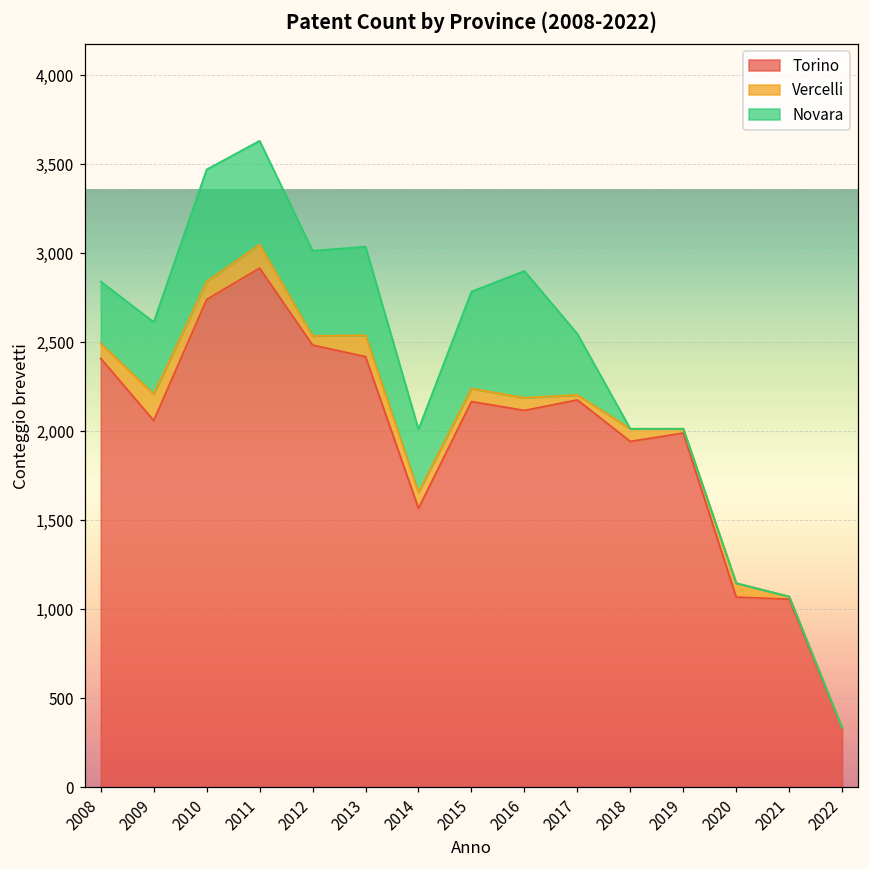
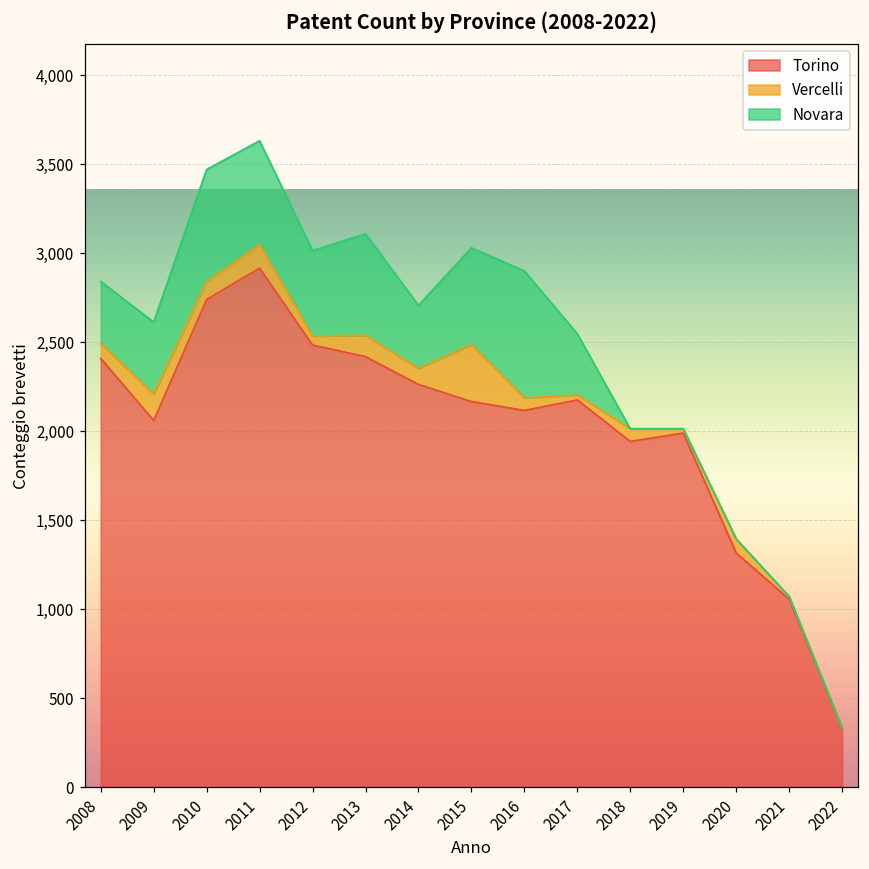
  {
    "Torino": {
      "2008": "2,410",
      "2009": "2,060",
      "2010": "2,740",
      "2011": "2,920",
      "2012": "2,480",
      "2013": "2,420",
-     "2014": "1,570",
+     "2014": "2,260",
      "2015": "2,170",
      "2016": "2,120",
      "2017": "2,180",
      "2018": "1,940",
      "2019": "1,990",
-     "2020": "1,070"
+     "2020": "1,320"
    },
    "Vercelli": {
      "2008": "80",
      "2009": "150",
      "2010": "100",
      "2011": "130",
      "2012": "50",
      "2013": "120",
      "2014": "90",
-     "2015": "70",
+     "2015": "320",
      "2016": "70",
      "2017": "30"
    },
    "Novara": {
      "2008": "350",
      "2009": "400",
      "2010": "630",
      "2011": "580",
      "2012": "480",
-     "2013": "500",
+     "2013": "570",
      "2014": "350",
      "2015": "540",
      "2016": "710",
      "2017": "340"
    }
  }
